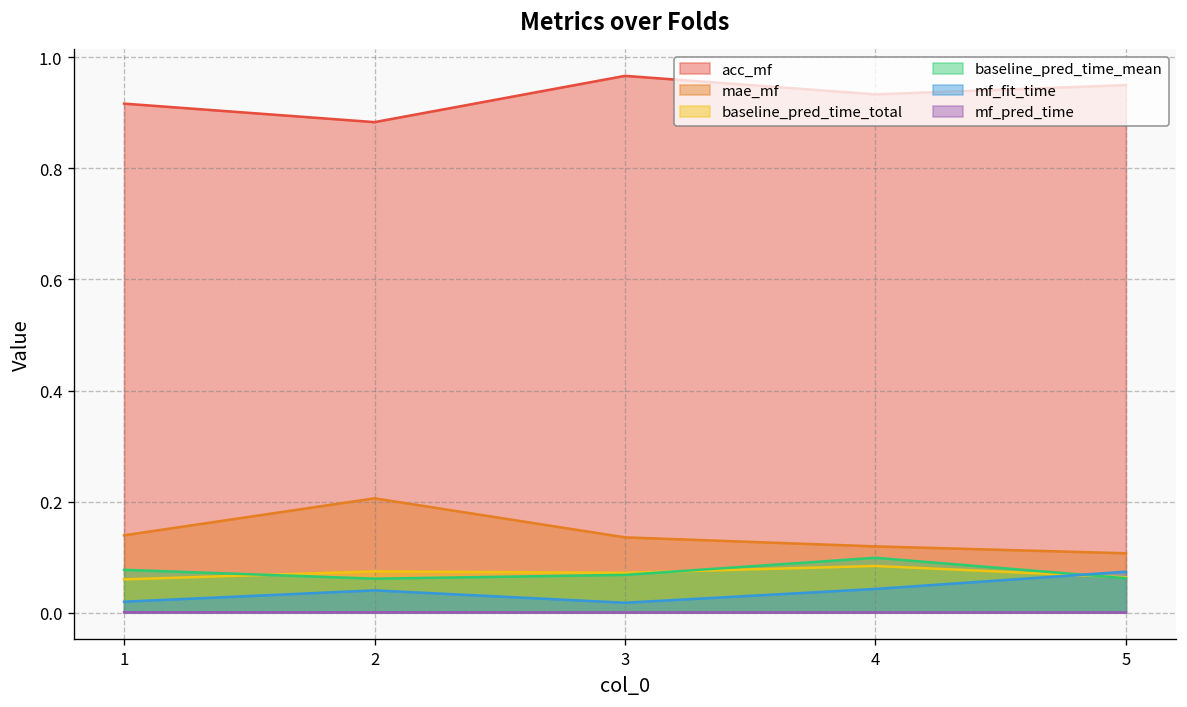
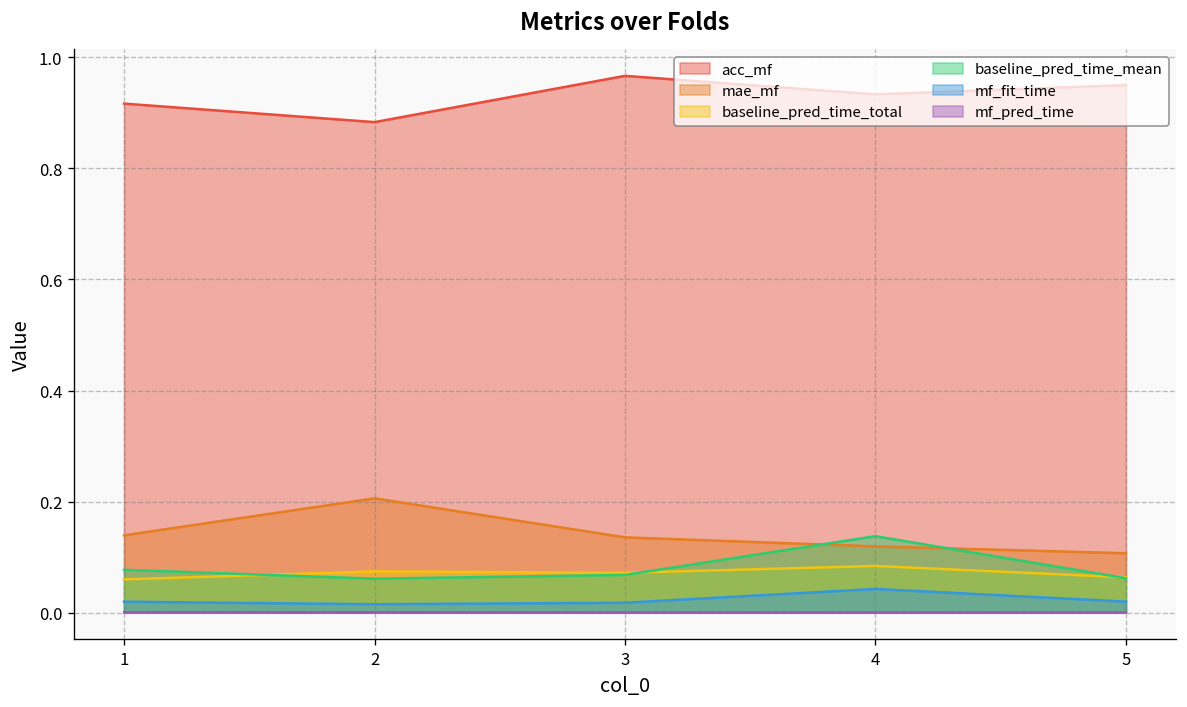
  {
    "baseline_pred_time_mean": {
      "1": 0.08,
      "2": 0.06,
-     "4": 0.10
+     "4": 0.14
    },
    "mf_fit_time": {
      "1": 0.02,
-     "2": 0.04,
+     "2": 0.02,
      "3": 0.02,
      "4": 0.04,
-     "5": 0.07
+     "5": 0.02
    },
    "mf_pred_time": {
      "1": 0.00,
      "2": 0.00,
      "3": 0.00,
      "4": 0.00,
      "5": 0.00
    }
  }
